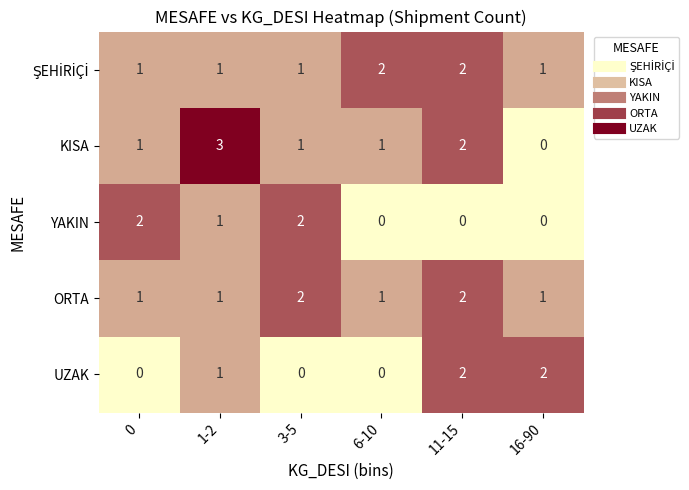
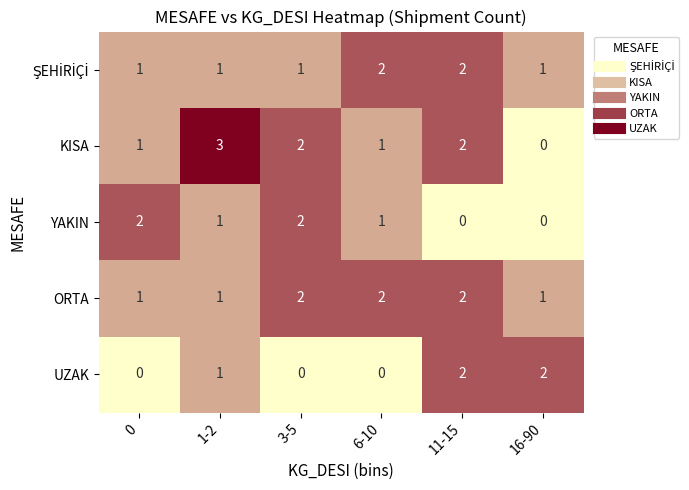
  {
    "ŞEHİRİÇİ": {
      "0": 1,
      "1-2": 1,
      "3-5": 1,
      "6-10": 2,
      "11-15": 2,
      "16-90": 1
    },
    "KISA": {
      "0": 1,
      "1-2": 3,
-     "3-5": 1,
+     "3-5": 2,
      "6-10": 1,
      "11-15": 2,
      "16-90": 0
    },
    "YAKIN": {
      "0": 2,
      "1-2": 1,
      "3-5": 2,
-     "6-10": 0,
+     "6-10": 1,
      "11-15": 0,
      "16-90": 0
    },
    "ORTA": {
      "0": 1,
      "1-2": 1,
      "3-5": 2,
-     "6-10": 1,
+     "6-10": 2,
      "11-15": 2,
      "16-90": 1
    },
    "UZAK": {
      "0": 0,
      "1-2": 1,
      "3-5": 0,
      "6-10": 0,
      "11-15": 2,
      "16-90": 2
    }
  }
